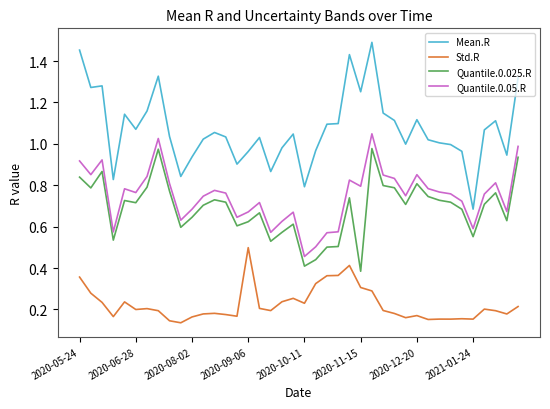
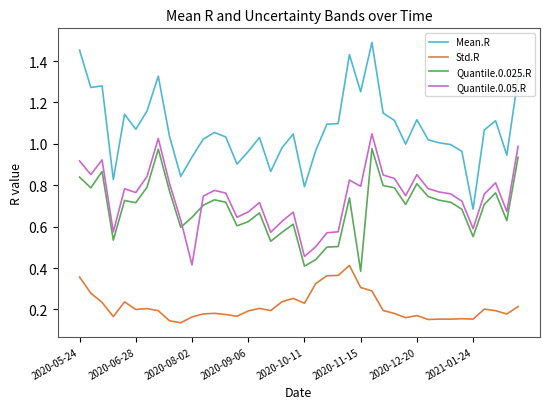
  {
    "Mean.R": {
      "2020-05-24": 1.45,
      "2020-06-28": 1.07,
      "2020-08-02": 0.94,
      "2020-09-06": 0.96,
      "2020-10-11": 0.79,
      "2020-11-15": 1.25,
      "2020-12-20": 1.12,
      "2021-01-24": 0.68
    },
    "Std.R": {
      "2020-05-24": 0.36,
      "2020-06-28": 0.20,
      "2020-08-02": 0.16,
-     "2020-09-06": 0.50,
+     "2020-09-06": 0.19,
      "2020-10-11": 0.23,
      "2020-11-15": 0.31,
      "2020-12-20": 0.17,
      "2021-01-24": 0.15
    },
    "Quantile.0.025.R": {
      "2020-05-24": 0.84,
      "2020-06-28": 0.72,
      "2020-08-02": 0.65,
      "2020-09-06": 0.62,
      "2020-10-11": 0.41,
      "2020-11-15": 0.38,
      "2020-12-20": 0.81,
      "2021-01-24": 0.55
    },
    "Quantile.0.05.R": {
      "2020-05-24": 0.92,
      "2020-06-28": 0.76,
-     "2020-08-02": 0.68,
+     "2020-08-02": 0.42,
      "2020-09-06": 0.67,
      "2020-10-11": 0.46,
      "2020-11-15": 0.80,
      "2020-12-20": 0.85,
      "2021-01-24": 0.59
    }
  }
